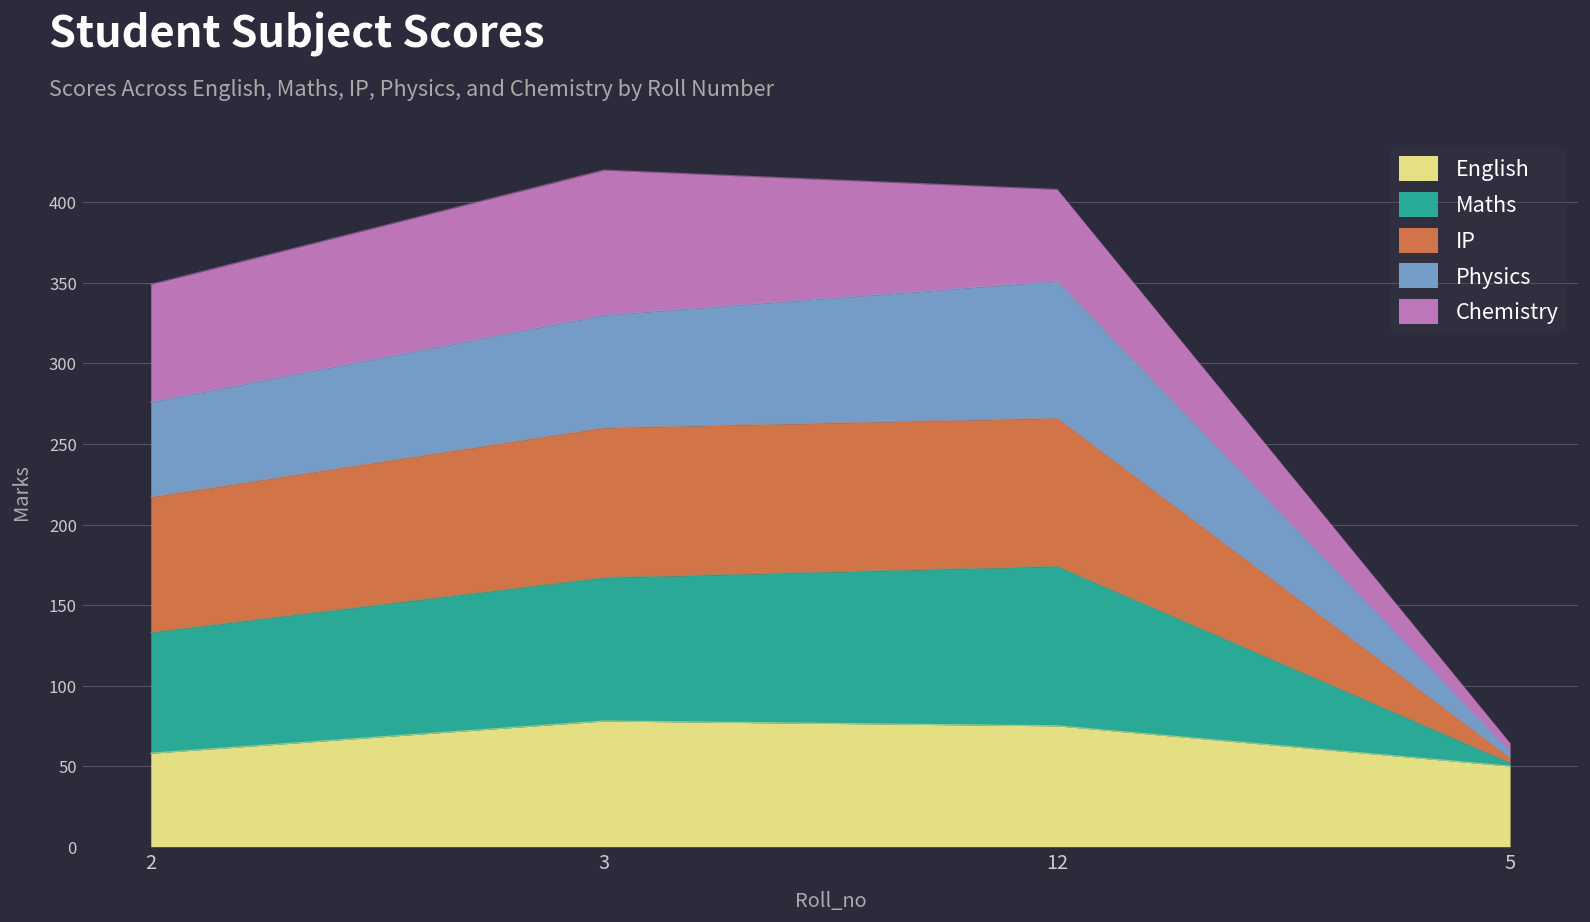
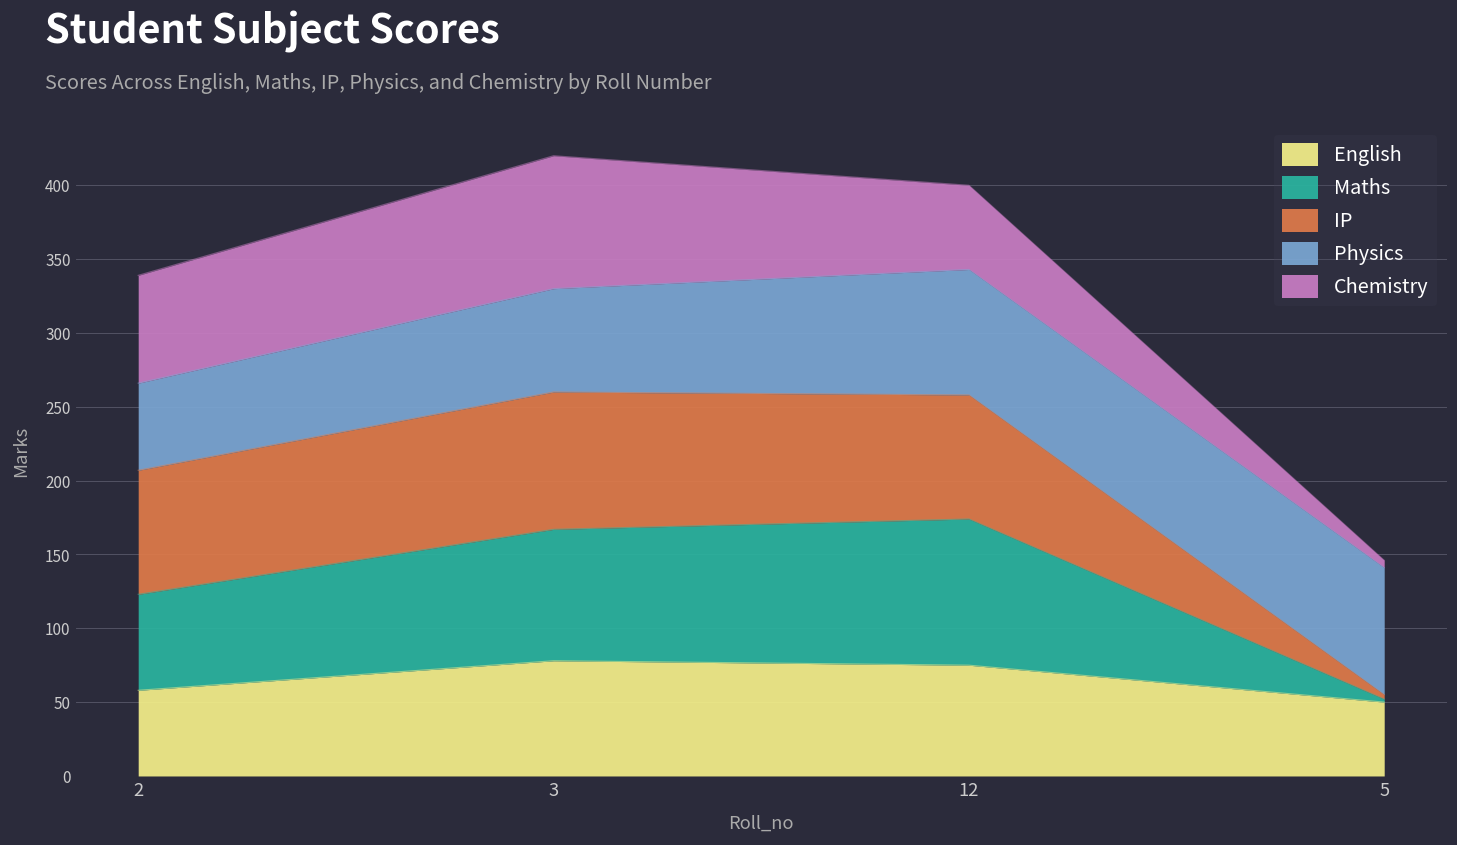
  {
    "English": {
      "2": 58,
      "3": 78,
      "12": 75,
      "5": 50
    },
    "Maths": {
-     "2": 75,
+     "2": 65,
      "3": 89,
      "12": 99,
      "5": 2
    },
    "IP": {
      "2": 84,
      "3": 93,
-     "12": 92,
+     "12": 84,
      "5": 3
    },
    "Physics": {
      "2": 59,
      "3": 70,
      "12": 85,
-     "5": 4
+     "5": 86
    },
    "Chemistry": {
      "2": 73,
      "3": 90,
      "12": 57,
      "5": 5
    }
  }
